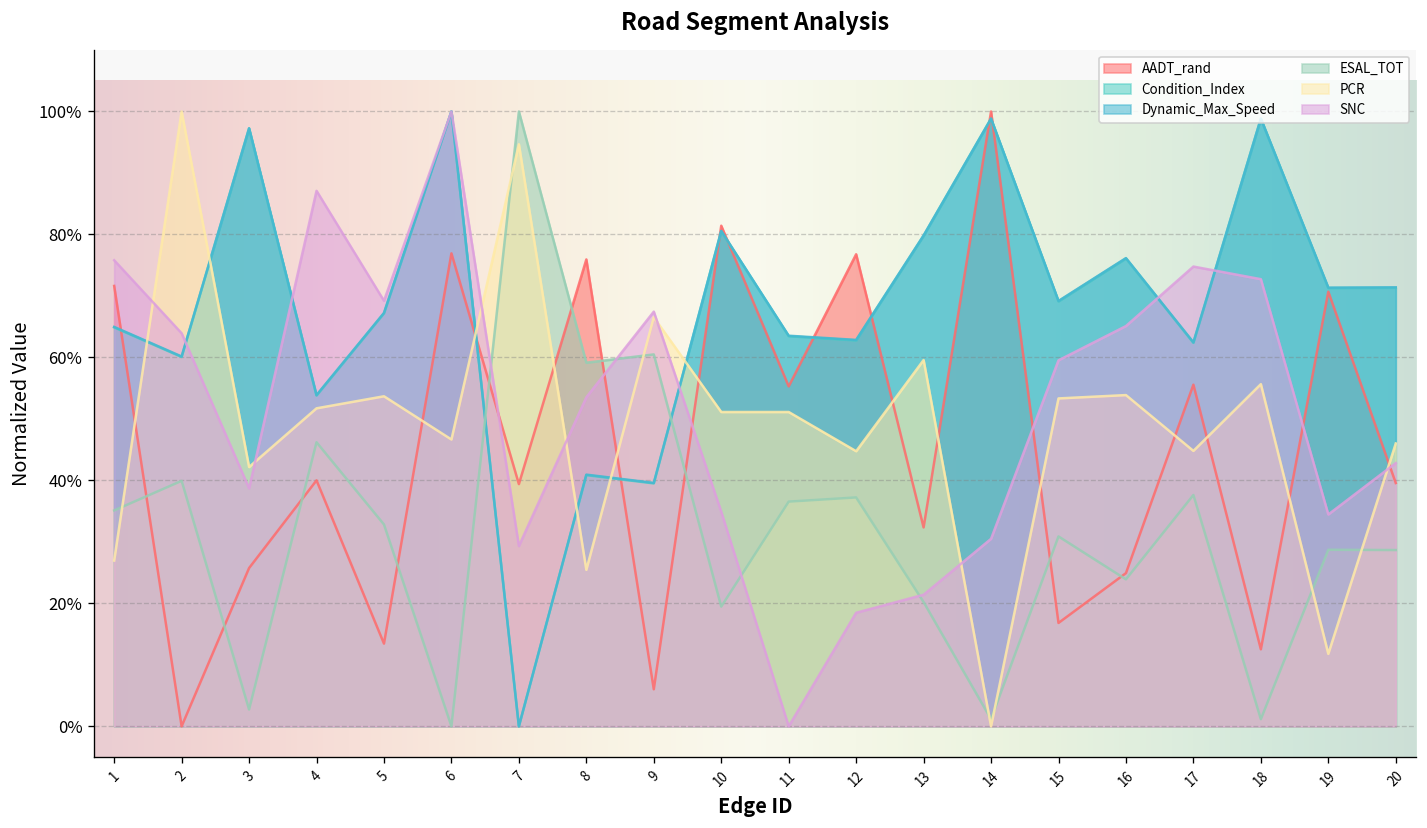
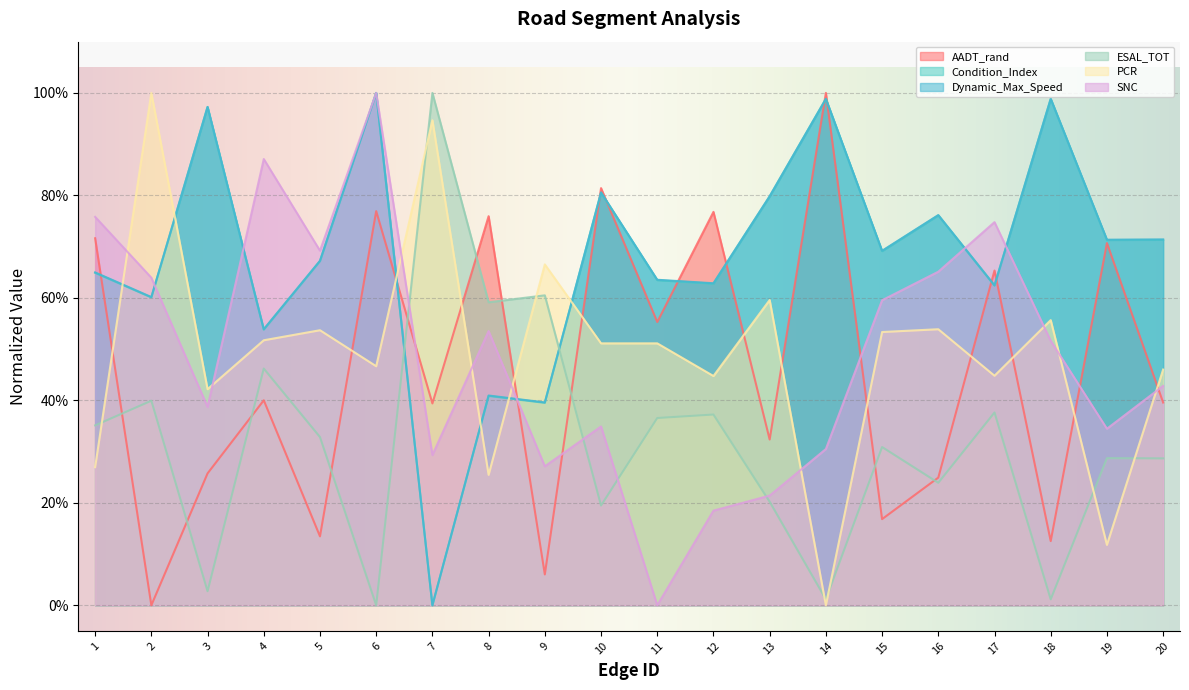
  {
    "AADT_rand": {
      "1": "72%",
      "2": "0%",
      "3": "26%",
      "4": "40%",
      "5": "13%",
      "6": "77%",
      "7": "39%",
      "8": "76%",
      "9": "6%",
      "10": "81%",
      "11": "55%",
      "12": "77%",
      "13": "32%",
      "14": "100%",
      "15": "17%",
      "16": "25%",
-     "17": "56%",
+     "17": "65%",
      "18": "13%",
      "19": "71%",
      "20": "40%"
    },
    "PCR": {
      "1": "27%",
      "2": "100%",
      "3": "42%",
      "4": "52%",
      "5": "54%",
      "6": "47%",
      "7": "95%",
      "8": "25%",
      "9": "67%",
      "10": "51%",
      "11": "51%",
      "12": "45%",
      "13": "60%",
      "14": "0%",
      "15": "53%",
      "16": "54%",
      "17": "45%",
      "18": "56%",
      "19": "12%",
      "20": "46%"
    },
    "SNC": {
      "1": "76%",
      "2": "64%",
      "3": "39%",
      "4": "87%",
      "5": "69%",
      "7": "29%",
      "8": "54%",
-     "9": "67%",
+     "9": "27%",
      "10": "35%",
      "11": "0%",
      "12": "18%",
      "13": "21%",
      "14": "30%",
      "15": "60%",
      "16": "65%",
      "17": "75%",
-     "18": "73%",
+     "18": "52%",
      "19": "34%",
      "20": "43%"
    }
  }
